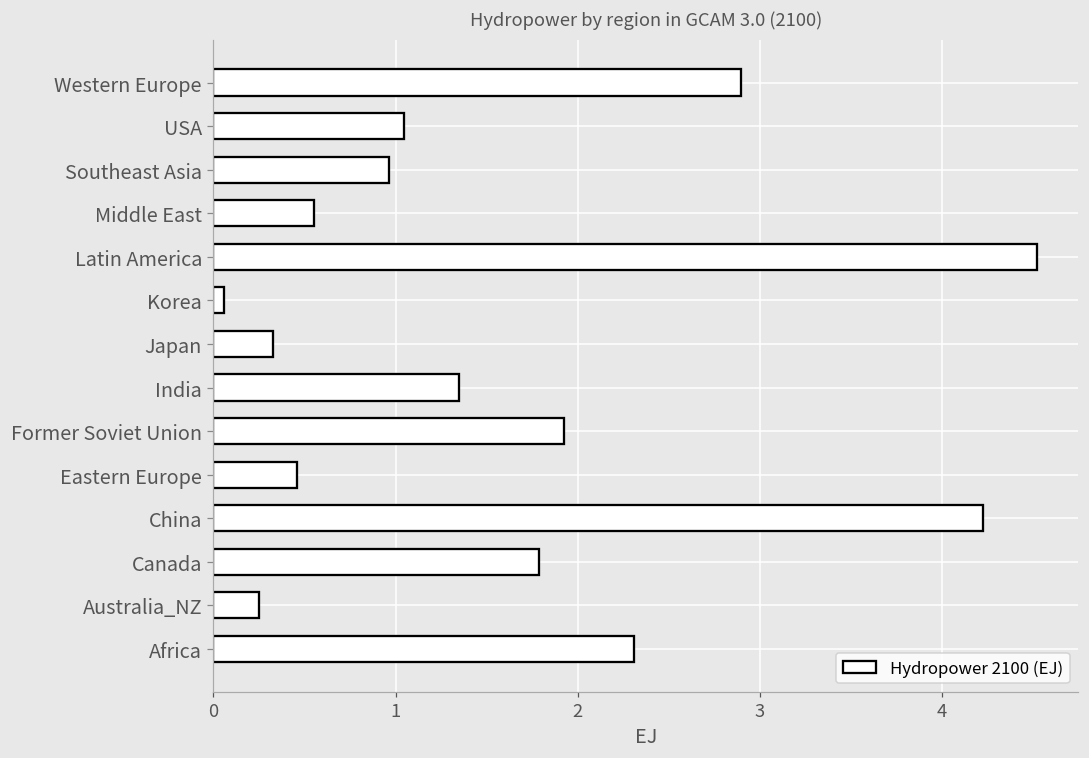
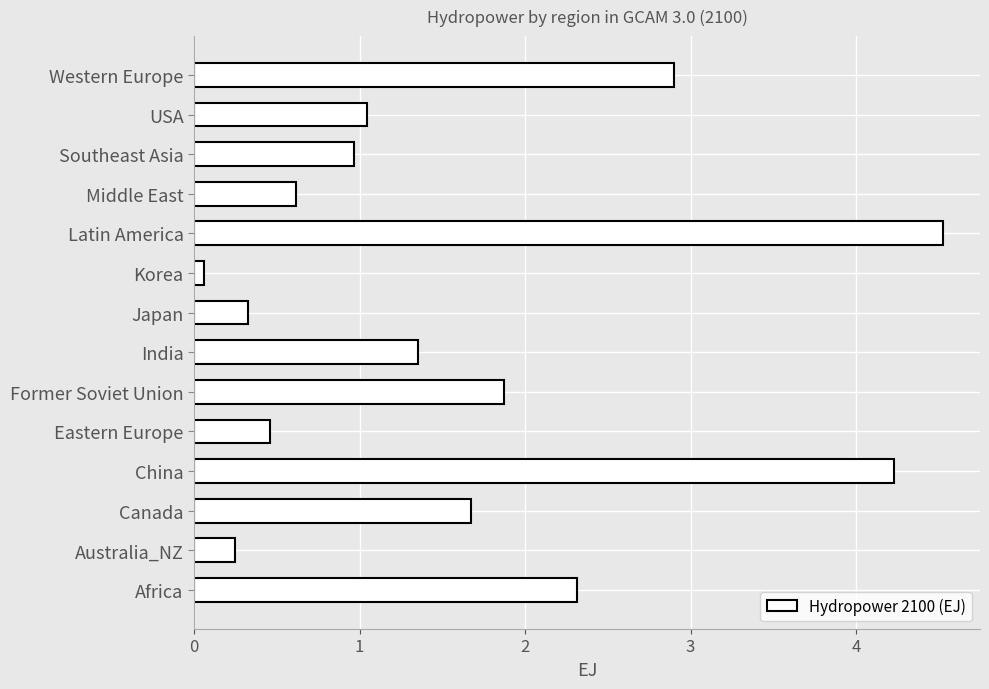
  {
    "Western Europe": 2.90,
    "USA": 1.05,
    "Southeast Asia": 0.97,
-   "Middle East": 0.55,
+   "Middle East": 0.61,
    "Latin America": 4.52,
    "Korea": 0.06,
    "Japan": 0.33,
    "India": 1.35,
-   "Former Soviet Union": 1.92,
+   "Former Soviet Union": 1.87,
    "Eastern Europe": 0.46,
    "China": 4.23,
-   "Canada": 1.79,
+   "Canada": 1.67,
    "Australia_NZ": 0.25,
    "Africa": 2.31
  }
